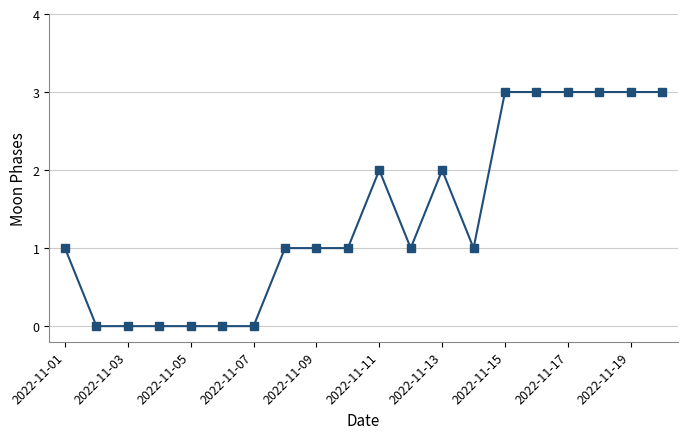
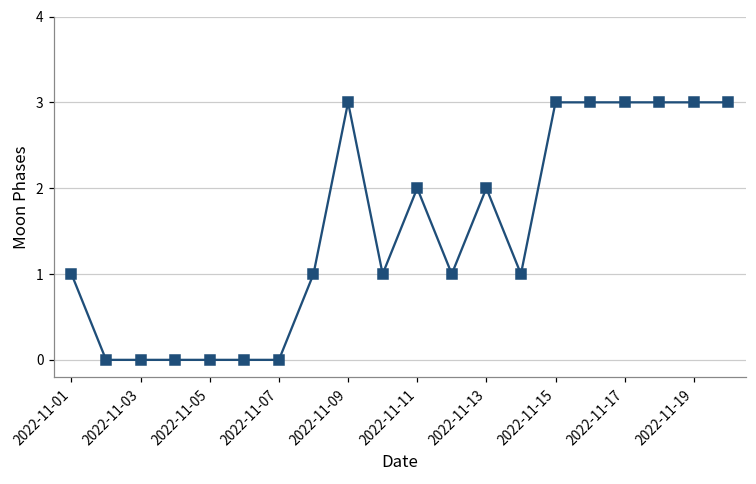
  {
    "2022-11-01": 1,
    "2022-11-03": 0,
    "2022-11-05": 0,
    "2022-11-07": 0,
-   "2022-11-09": 1,
+   "2022-11-09": 3,
    "2022-11-11": 2,
    "2022-11-13": 2,
    "2022-11-15": 3,
    "2022-11-17": 3,
    "2022-11-19": 3
  }
